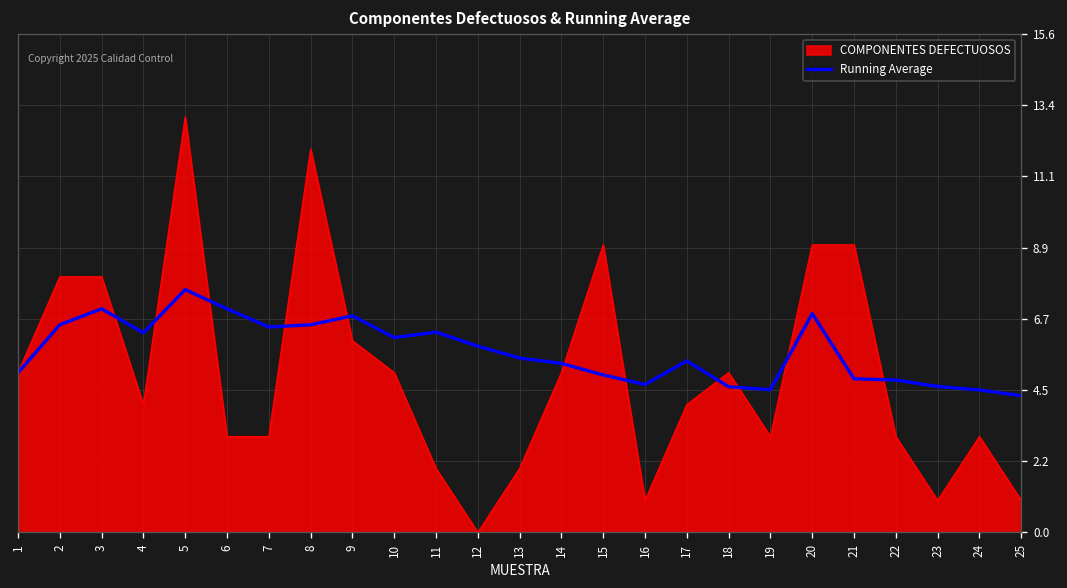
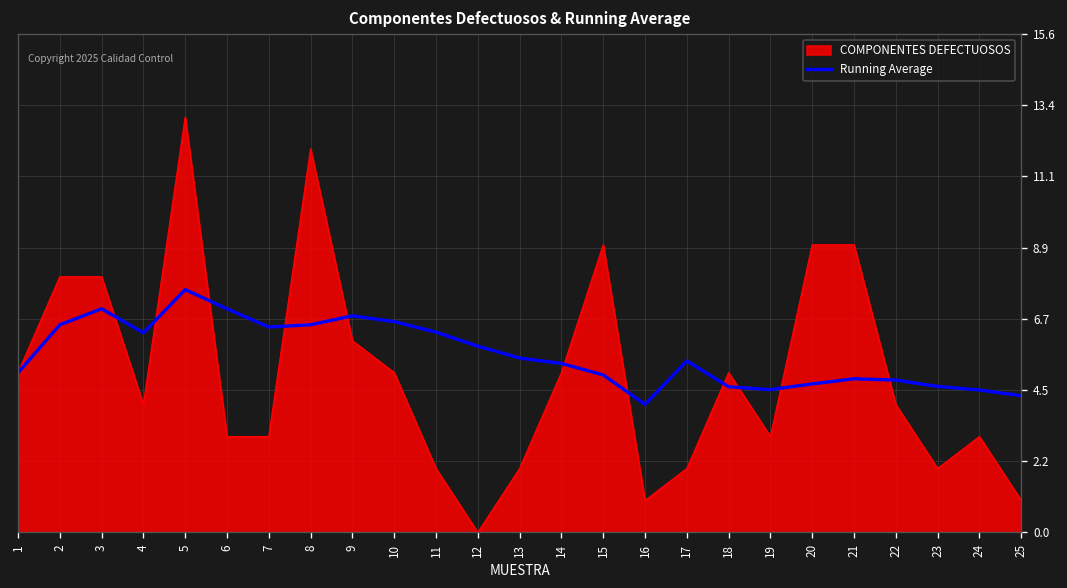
  {
    "COMPONENTES DEFECTUOSOS": {
      "2": 8,
      "3": 8,
      "4": 4,
      "5": 13,
      "6": 3,
      "7": 3,
      "8": 12,
      "9": 6,
      "10": 5,
      "11": 2,
      "12": 0,
      "13": 2,
      "14": 5,
      "15": 9,
      "16": 1,
-     "17": 4,
+     "17": 2,
      "18": 5,
      "19": 3,
      "20": 9,
      "21": 9,
-     "22": 3,
-     "23": 1,
+     "22": 4,
+     "23": 2,
      "24": 3,
      "25": 1
    },
    "Running Average": {
      "2": 6.5,
      "3": 7.0,
      "4": 6.3,
      "5": 7.6,
      "6": 7.0,
      "7": 6.4,
      "8": 6.5,
      "9": 6.8,
-     "10": 6.1,
+     "10": 6.6,
      "11": 6.3,
      "12": 5.8,
      "13": 5.5,
      "14": 5.3,
      "15": 4.9,
-     "16": 4.6,
+     "16": 4.0,
      "17": 5.4,
      "18": 4.6,
      "19": 4.5,
-     "20": 6.9,
+     "20": 4.7,
      "21": 4.8,
      "22": 4.8,
      "23": 4.6,
      "24": 4.5,
      "25": 4.3
    }
  }
